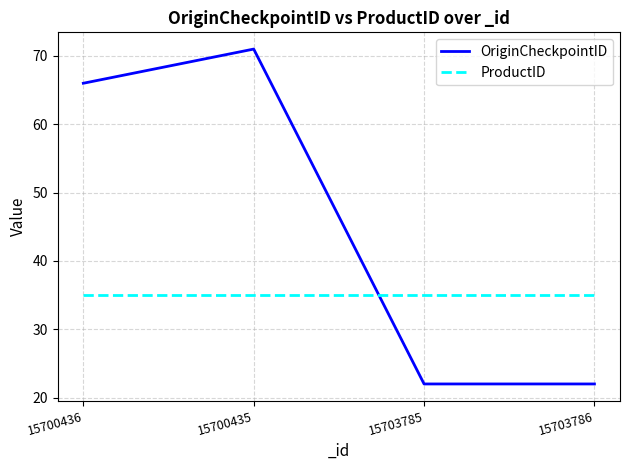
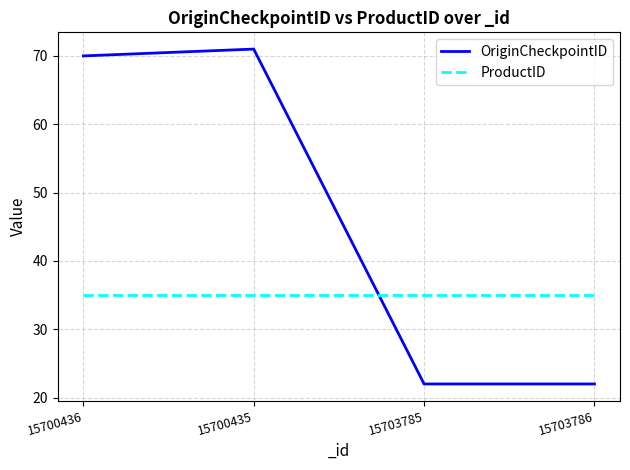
  {
    "OriginCheckpointID": {
-     "15700436": 66,
+     "15700436": 70,
      "15700435": 71,
      "15703785": 22,
      "15703786": 22
    },
    "ProductID": {
      "15700436": 35,
      "15700435": 35,
      "15703785": 35,
      "15703786": 35
    }
  }
